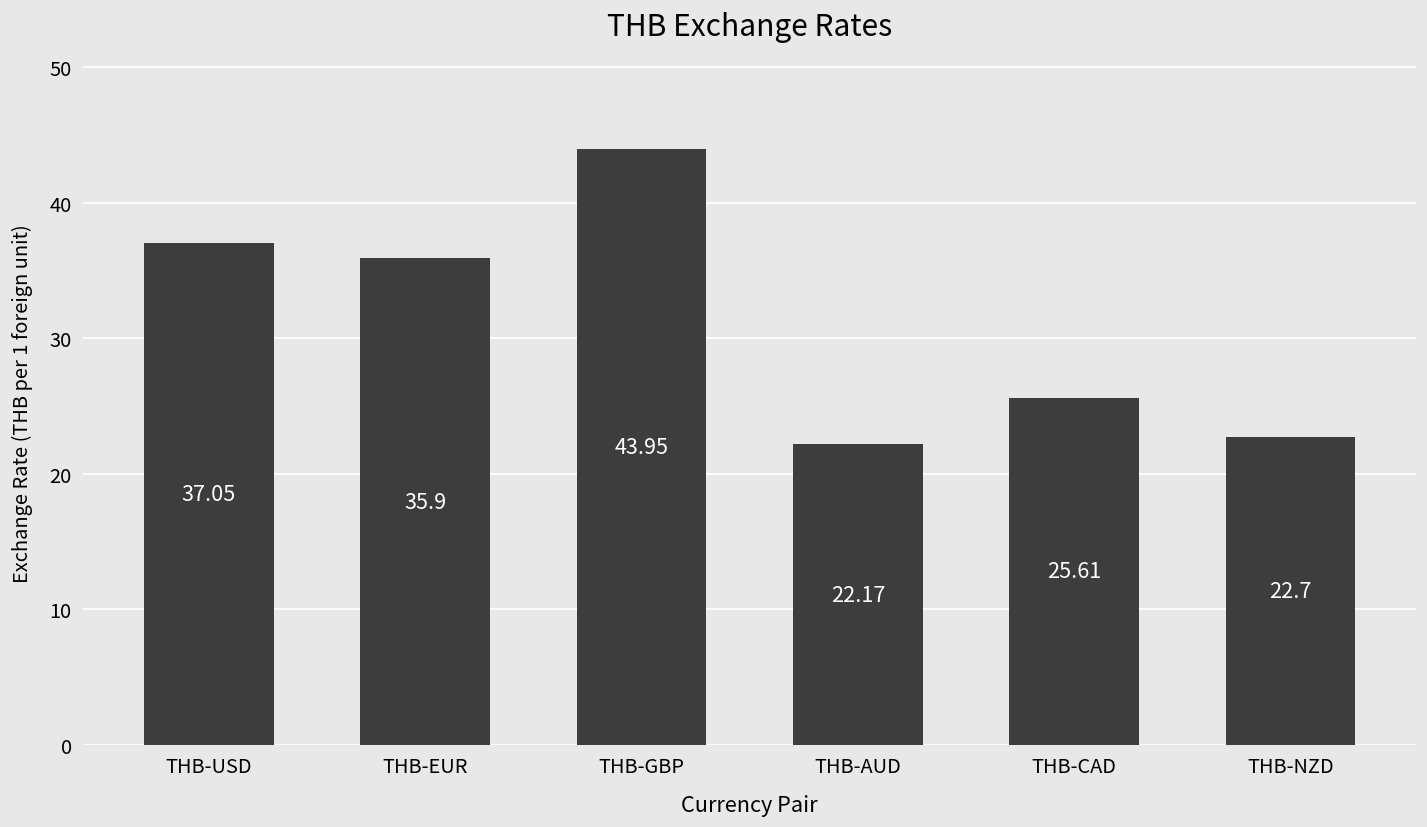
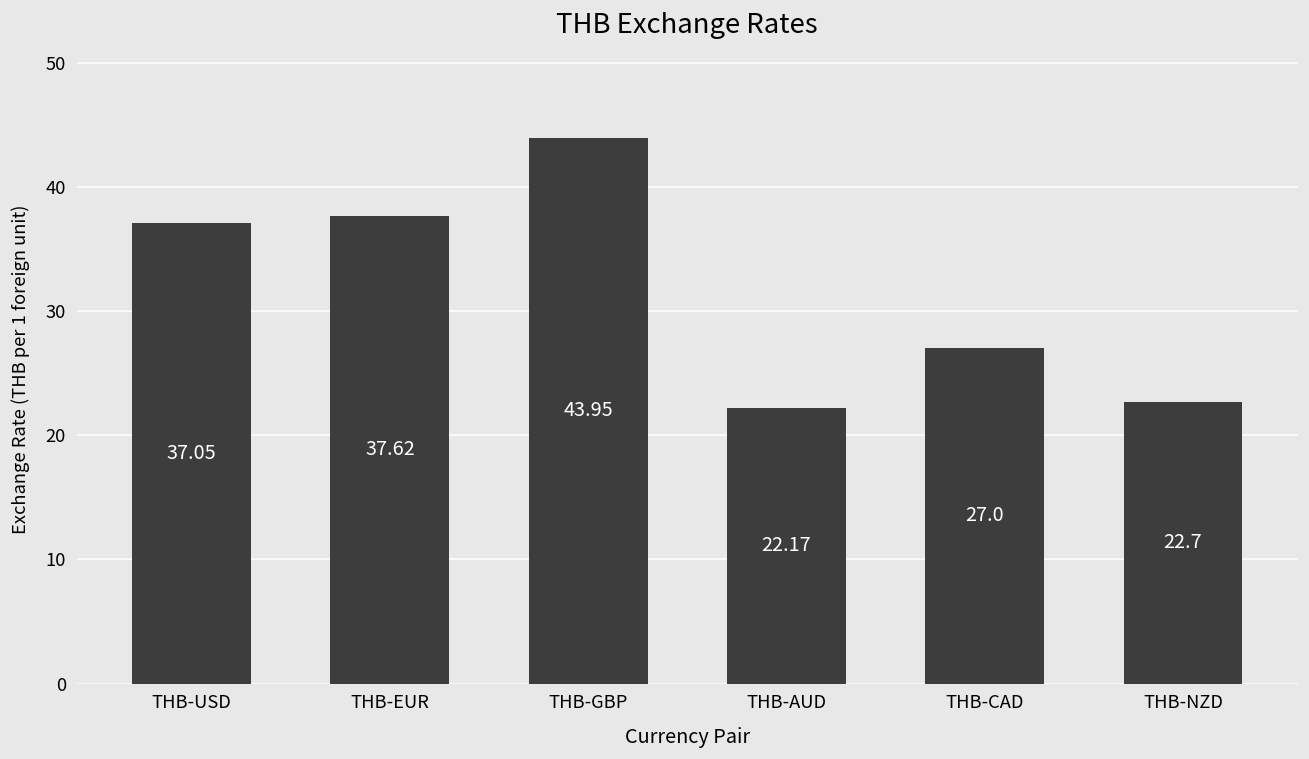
  {
    "THB-USD": 37.05,
-   "THB-EUR": 35.9,
+   "THB-EUR": 37.62,
    "THB-GBP": 43.95,
    "THB-AUD": 22.17,
-   "THB-CAD": 25.61,
+   "THB-CAD": 27.0,
    "THB-NZD": 22.7
  }
